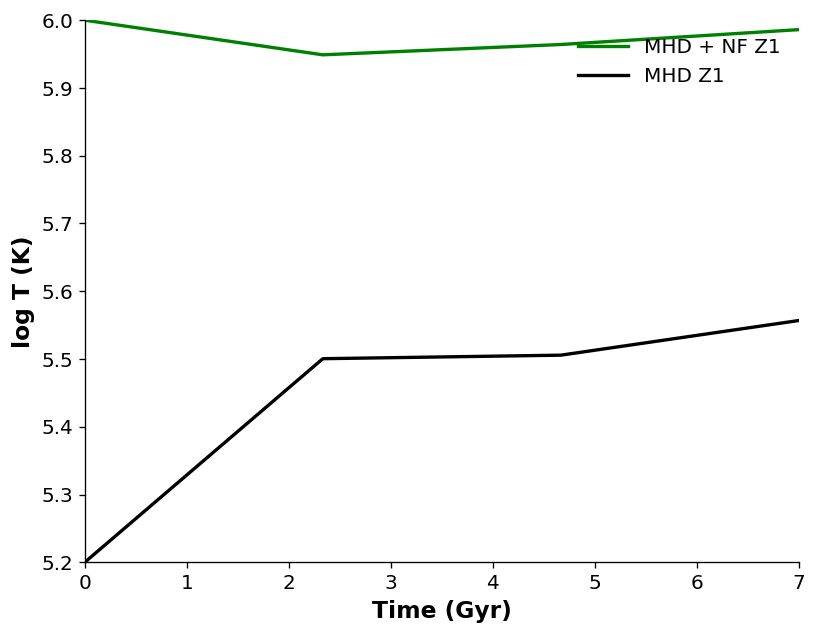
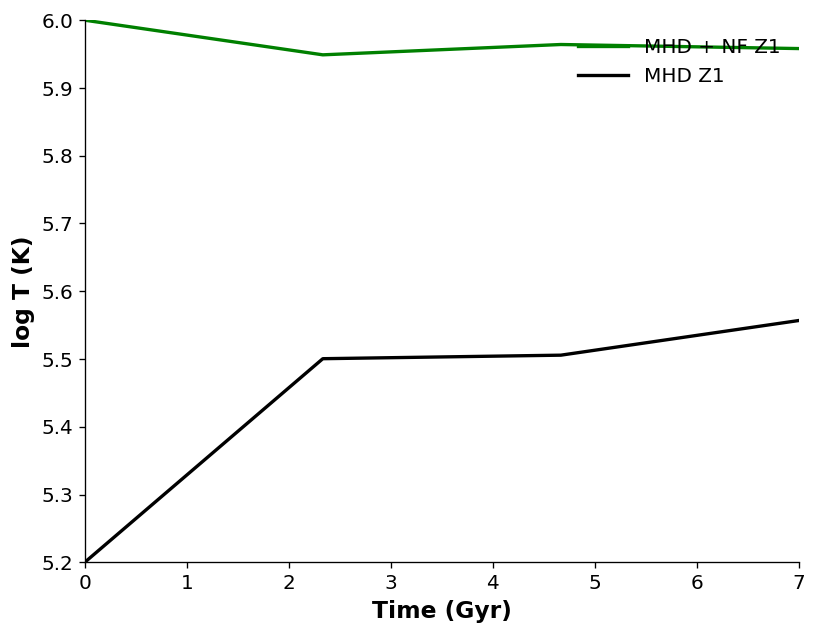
  {
    "MHD + NF Z1": {
      "0": 6.00,
-     "7": 5.99
+     "7": 5.96
    },
    "MHD Z1": {
      "0": 5.20,
      "7": 5.56
    }
  }
